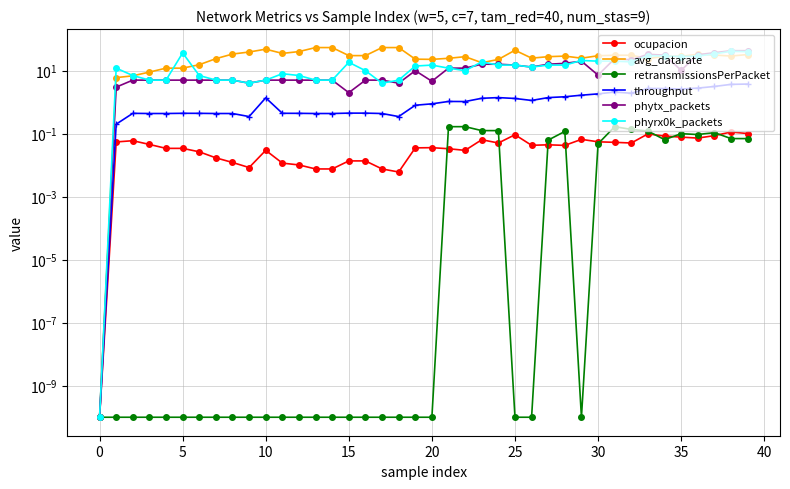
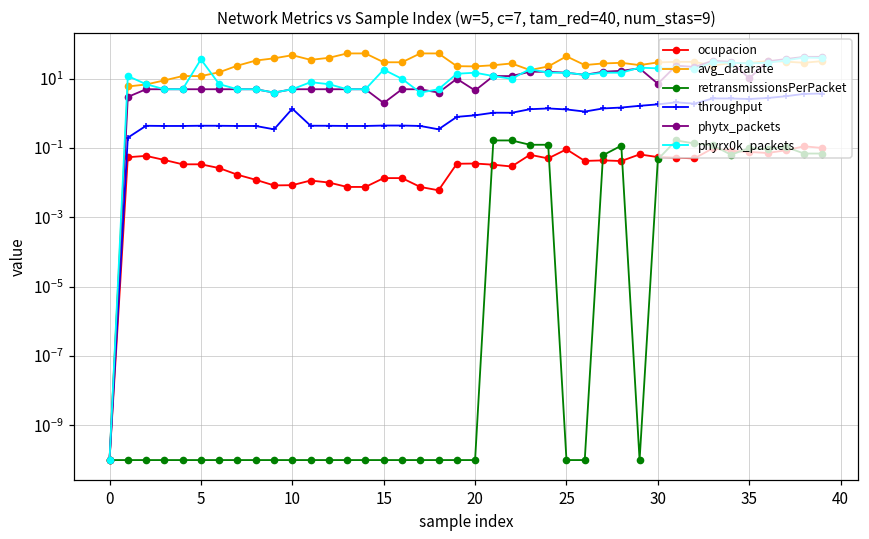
  {
    "ocupacion": {
      "5": 0.03,
-     "10": 0.03,
+     "10": 0.009,
      "15": 0.014,
      "20": 0.04,
      "25": 0.09,
      "35": 0.08
    },
    "avg_datarate": {
      "5": 12,
      "10": 50,
      "15": 30,
      "20": 20,
      "25": 40,
      "30": 30
    },
    "retransmissionsPerPacket": {
      "5": 0.00000000010,
      "10": 0.00000000010,
      "15": 0.00000000010,
      "20": 0.00000000010,
      "25": 0.00000000010,
      "35": 0.10
    },
    "throughput": {
      "5": 0.4,
      "10": 1,
      "15": 0.4,
      "20": 0.9,
      "25": 1.3,
      "30": 2
    },
    "phytx_packets": {
      "5": 5,
      "15": 2,
      "20": 5,
      "30": 7
    },
    "phyrx0k_packets": {
      "5": 40,
      "15": 20,
      "20": 20,
      "30": 20
    }
  }
